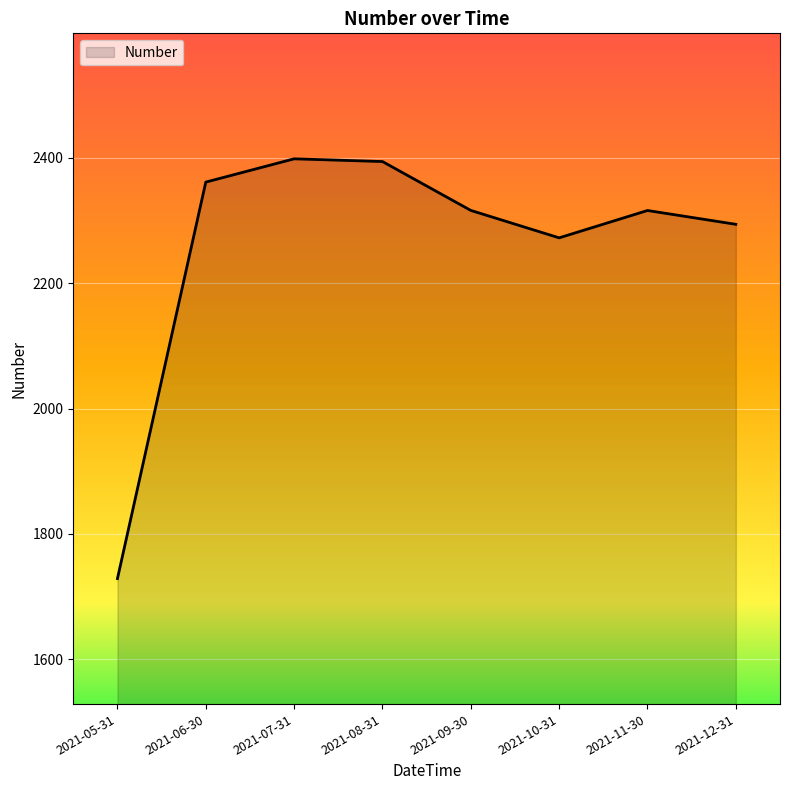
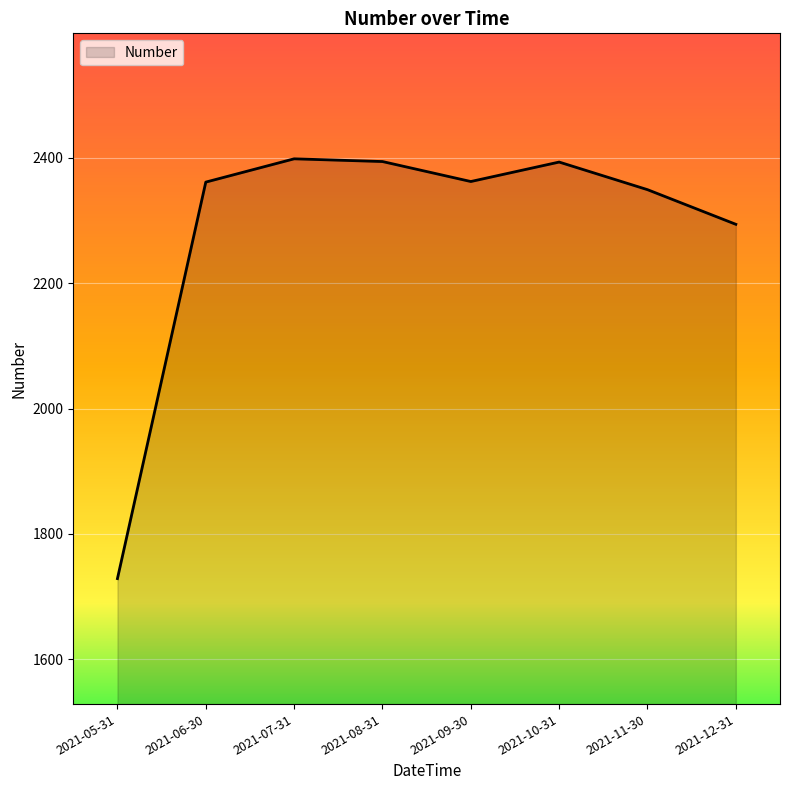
  {
    "2021-05-31": 1730,
    "2021-06-30": 2360,
    "2021-07-31": 2400,
    "2021-08-31": 2390,
-   "2021-09-30": 2320,
-   "2021-10-31": 2270,
-   "2021-11-30": 2320,
+   "2021-09-30": 2360,
+   "2021-10-31": 2390,
+   "2021-11-30": 2350,
    "2021-12-31": 2290
  }
